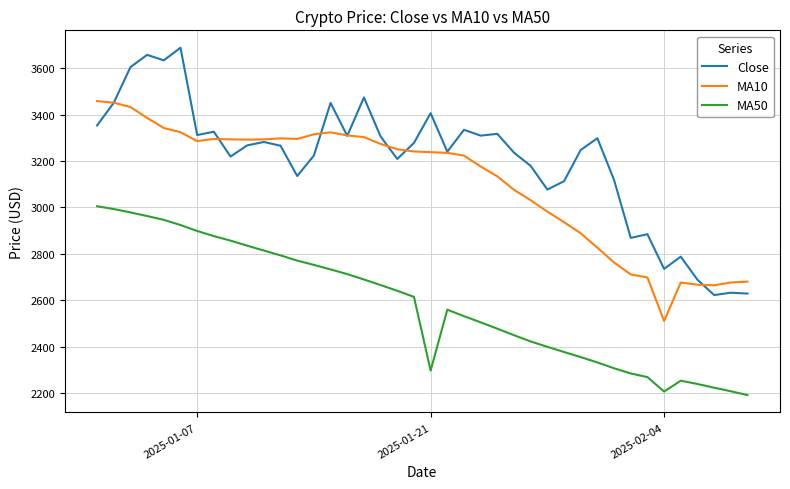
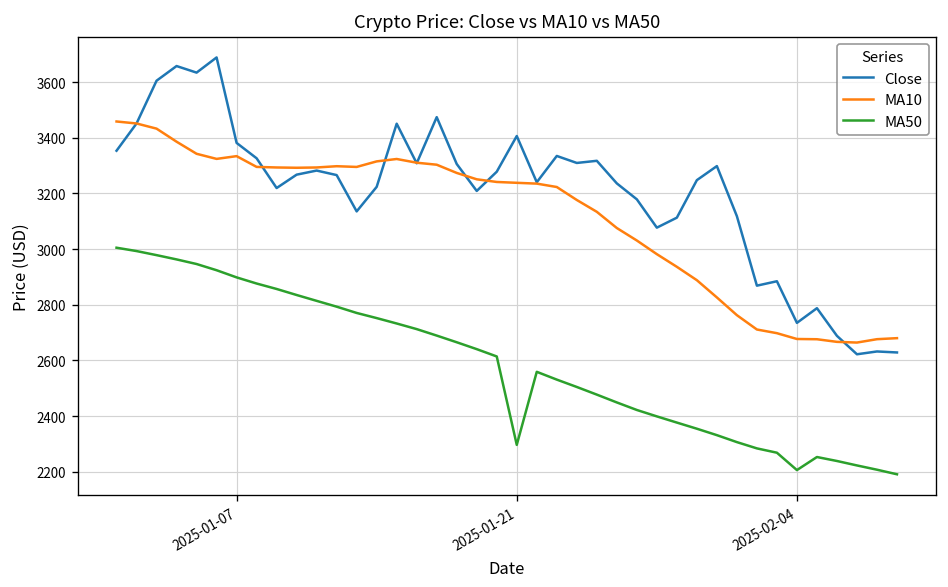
  {
    "Close": {
-     "2025-01-07": 3310,
+     "2025-01-07": 3380,
      "2025-01-21": 3410,
      "2025-02-04": 2740
    },
    "MA10": {
-     "2025-01-07": 3290,
+     "2025-01-07": 3330,
      "2025-01-21": 3240,
-     "2025-02-04": 2510
+     "2025-02-04": 2680
    },
    "MA50": {
      "2025-01-07": 2900,
      "2025-01-21": 2300,
      "2025-02-04": 2210
    }
  }
